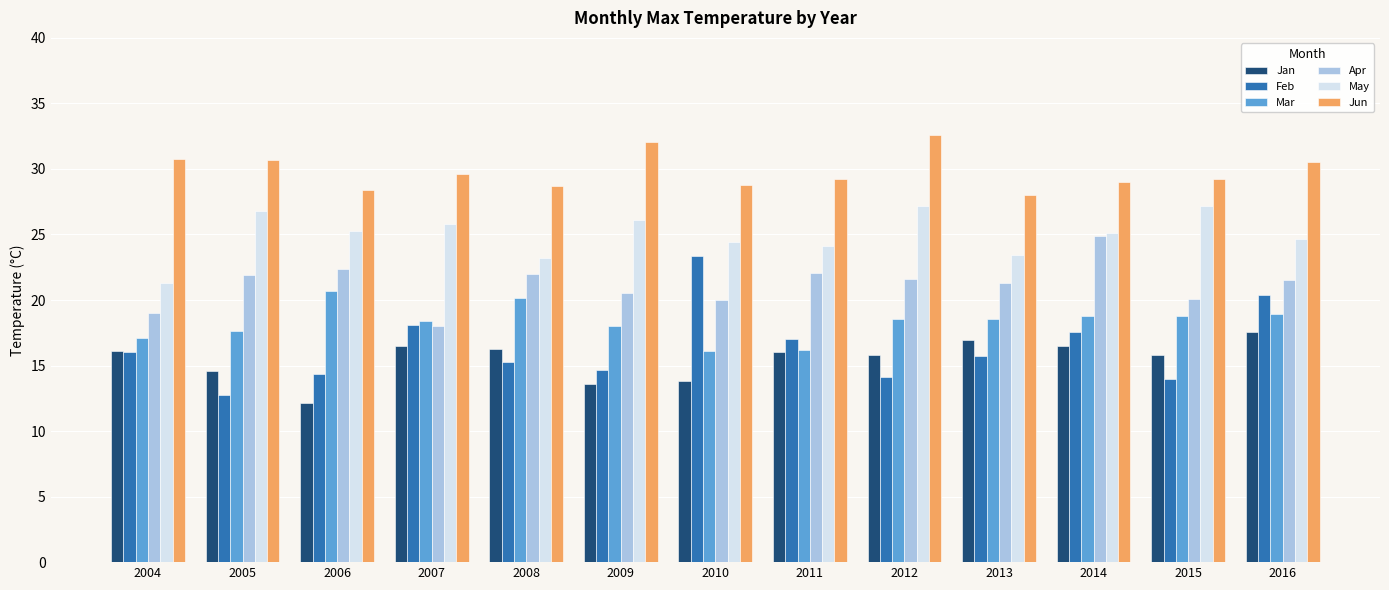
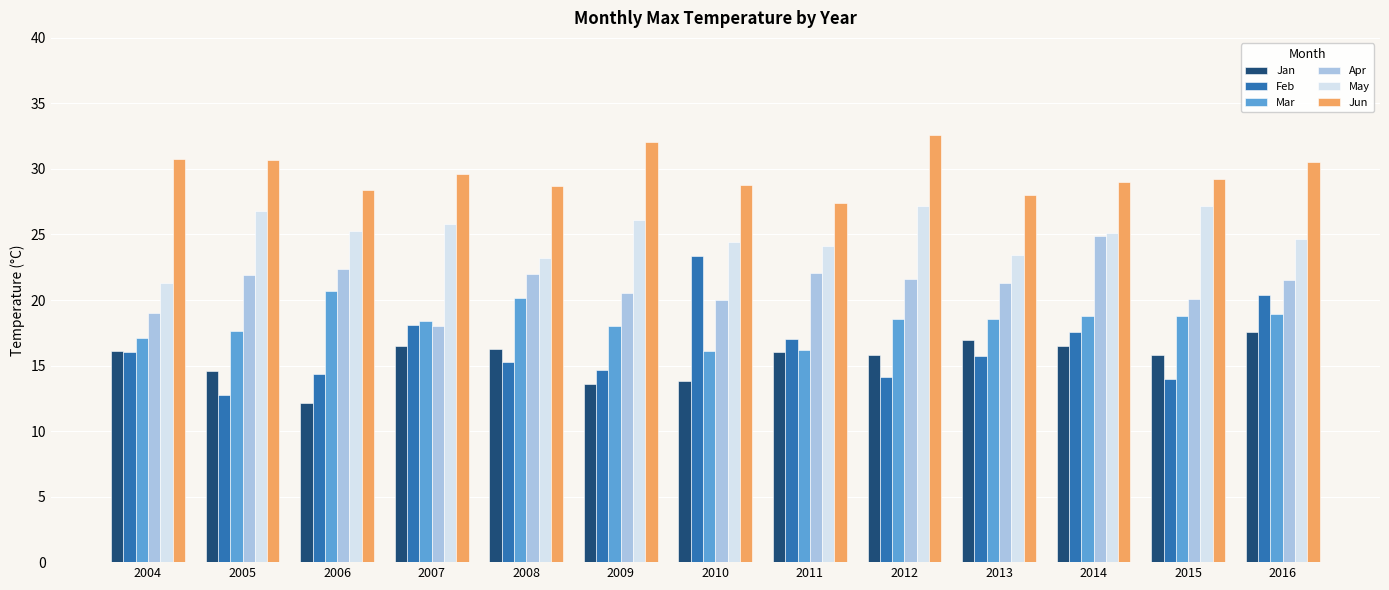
  {
    "Jan": {
      "2004": 16.1,
      "2005": 14.6,
      "2006": 12.1,
      "2007": 16.5,
      "2008": 16.3,
      "2009": 13.6,
      "2010": 13.8,
      "2011": 16.0,
      "2012": 15.8,
      "2013": 16.9,
      "2014": 16.5,
      "2015": 15.8,
      "2016": 17.5
    },
    "Feb": {
      "2004": 16.0,
      "2005": 12.7,
      "2006": 14.3,
      "2007": 18.1,
      "2008": 15.3,
      "2009": 14.6,
      "2010": 23.4,
      "2011": 17.0,
      "2012": 14.1,
      "2013": 15.7,
      "2014": 17.5,
      "2015": 14.0,
      "2016": 20.4
    },
    "Mar": {
      "2004": 17.1,
      "2005": 17.6,
      "2006": 20.7,
      "2007": 18.4,
      "2008": 20.2,
      "2009": 18.0,
      "2010": 16.1,
      "2011": 16.2,
      "2012": 18.5,
      "2013": 18.6,
      "2014": 18.8,
      "2015": 18.8,
      "2016": 18.9
    },
    "Jun": {
      "2004": 30.8,
      "2005": 30.7,
      "2006": 28.4,
      "2007": 29.6,
      "2008": 28.7,
      "2009": 32.1,
      "2010": 28.8,
-     "2011": 29.2,
+     "2011": 27.4,
      "2012": 32.6,
      "2013": 28.0,
      "2014": 29.0,
      "2015": 29.3,
      "2016": 30.5
    }
  }
